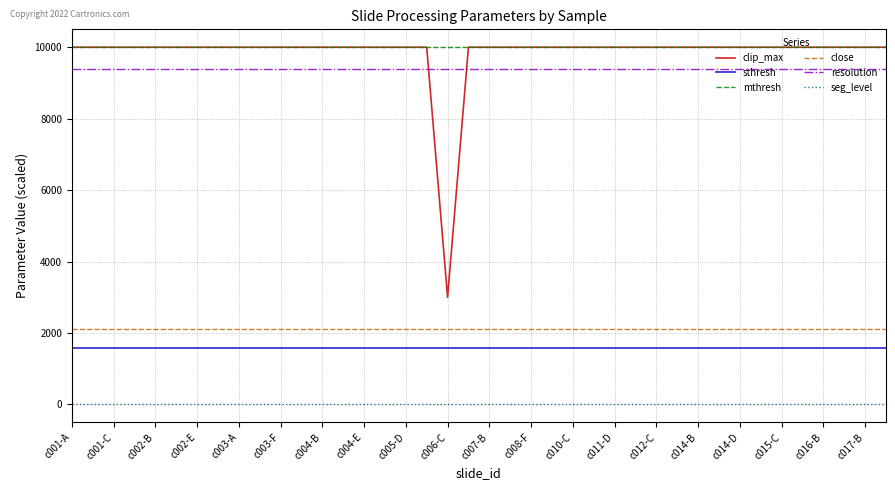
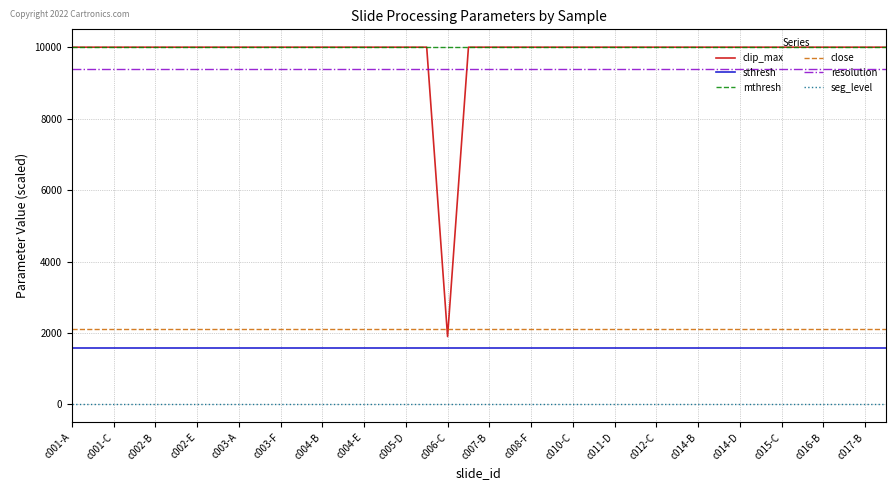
  {
    "clip_max": {
-     "c006-C": 3000
+     "c006-C": 1900
    },
    "sthresh": {
      "c001-A": 1600,
      "c001-C": 1600,
      "c002-B": 1600,
      "c002-E": 1600,
      "c003-A": 1600,
      "c003-F": 1600,
      "c004-B": 1600,
      "c004-E": 1600,
      "c005-D": 1600,
      "c006-C": 1600,
      "c007-B": 1600,
      "c008-F": 1600,
      "c010-C": 1600,
      "c011-D": 1600,
      "c012-C": 1600,
      "c014-B": 1600,
      "c014-D": 1600,
      "c015-C": 1600,
      "c016-B": 1600,
      "c017-B": 1600
    },
    "mthresh": {
      "c006-C": 10000
    },
    "close": {
      "c001-A": 2100,
      "c001-C": 2100,
      "c002-B": 2100,
      "c002-E": 2100,
      "c003-A": 2100,
      "c003-F": 2100,
      "c004-B": 2100,
      "c004-E": 2100,
      "c005-D": 2100,
      "c006-C": 2100,
      "c007-B": 2100,
      "c008-F": 2100,
      "c010-C": 2100,
      "c011-D": 2100,
      "c012-C": 2100,
      "c014-B": 2100,
      "c014-D": 2100,
      "c015-C": 2100,
      "c016-B": 2100,
      "c017-B": 2100
    },
    "resolution": {
      "c001-A": 9400,
      "c001-C": 9400,
      "c002-B": 9400,
      "c002-E": 9400,
      "c003-A": 9400,
      "c003-F": 9400,
      "c004-B": 9400,
      "c004-E": 9400,
      "c005-D": 9400,
      "c006-C": 9400,
      "c007-B": 9400,
      "c008-F": 9400,
      "c010-C": 9400,
      "c011-D": 9400,
      "c012-C": 9400,
      "c014-B": 9400,
      "c014-D": 9400,
      "c015-C": 9400,
      "c016-B": 9400,
      "c017-B": 9400
    },
    "seg_level": {
      "c001-A": 0,
      "c001-C": 0,
      "c002-B": 0,
      "c002-E": 0,
      "c003-A": 0,
      "c003-F": 0,
      "c004-B": 0,
      "c004-E": 0,
      "c005-D": 0,
      "c006-C": 0,
      "c007-B": 0,
      "c008-F": 0,
      "c010-C": 0,
      "c011-D": 0,
      "c012-C": 0,
      "c014-B": 0,
      "c014-D": 0,
      "c015-C": 0,
      "c016-B": 0,
      "c017-B": 0
    }
  }
